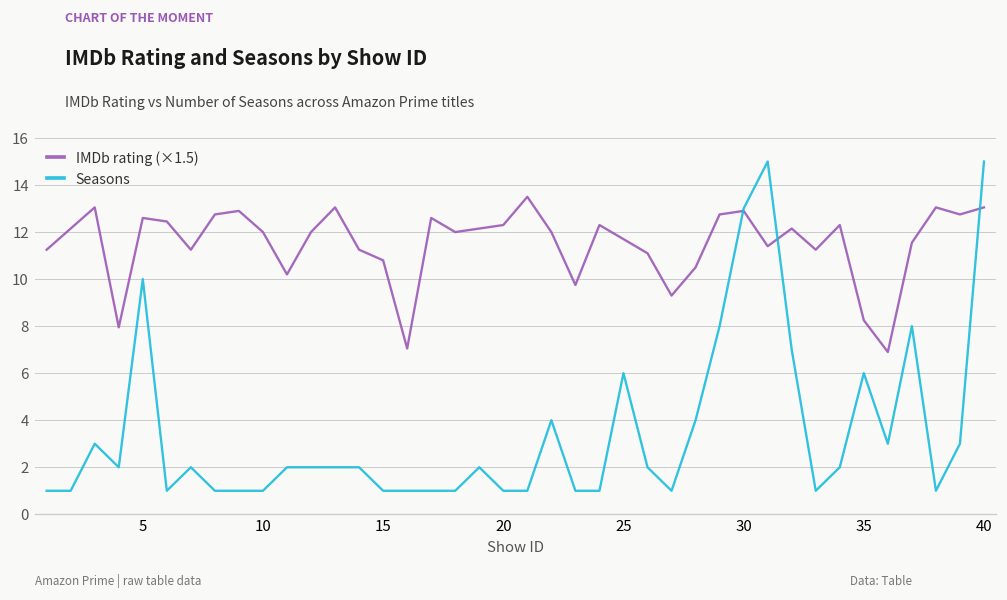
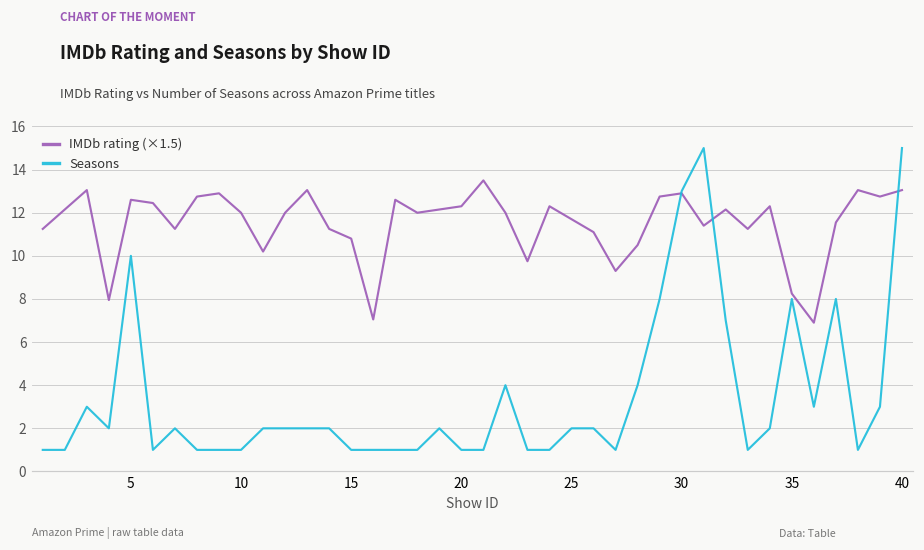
  {
    "IMDb rating (×1.5)": {
      "5": 12.6,
      "10": 12,
      "15": 10.8,
      "20": 12.3,
      "25": 11.7,
      "35": 8.3,
      "40": 13
    },
    "Seasons": {
      "5": 10,
      "10": 1,
      "15": 1,
      "20": 1,
-     "25": 6,
-     "35": 6,
+     "25": 2,
+     "35": 8,
      "40": 15
    }
  }
